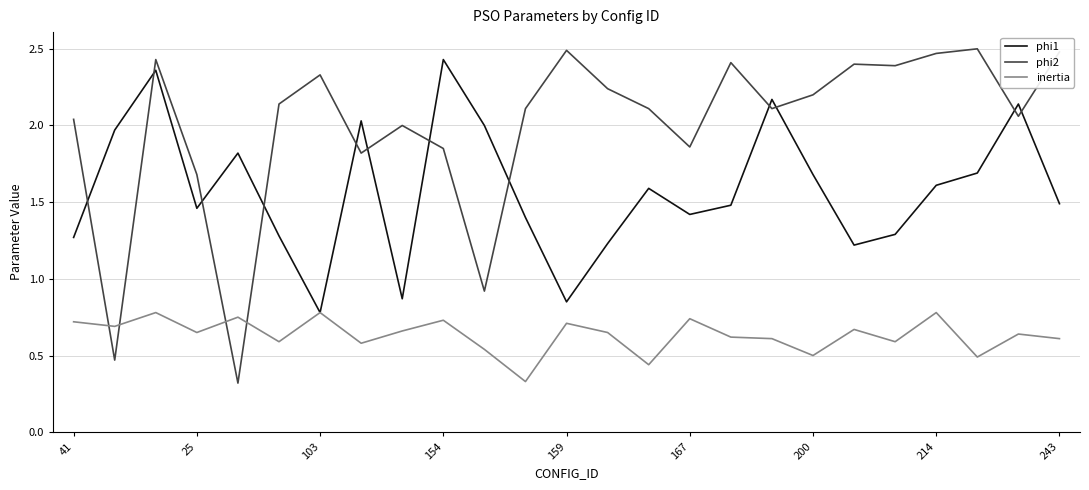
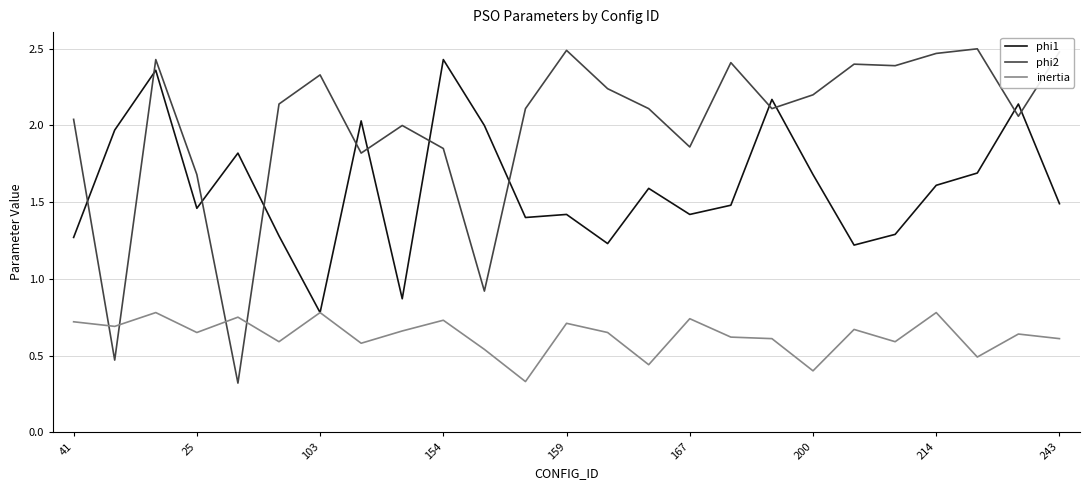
  {
    "phi1": {
      "41": 1.27,
      "25": 1.46,
      "154": 2.43,
-     "159": 0.85,
+     "159": 1.42,
      "167": 1.42,
      "200": 1.68,
      "214": 1.61,
      "243": 1.49
    },
    "phi2": {
      "41": 2.04,
      "25": 1.68,
      "103": 2.33,
      "154": 1.85,
      "159": 2.49,
      "167": 1.86,
      "200": 2.20,
      "214": 2.47
    },
    "inertia": {
      "41": 0.72,
      "25": 0.65,
      "154": 0.73,
      "159": 0.7,
      "167": 0.74,
-     "200": 0.5,
+     "200": 0.4,
      "214": 0.78,
      "243": 0.6
    }
  }
